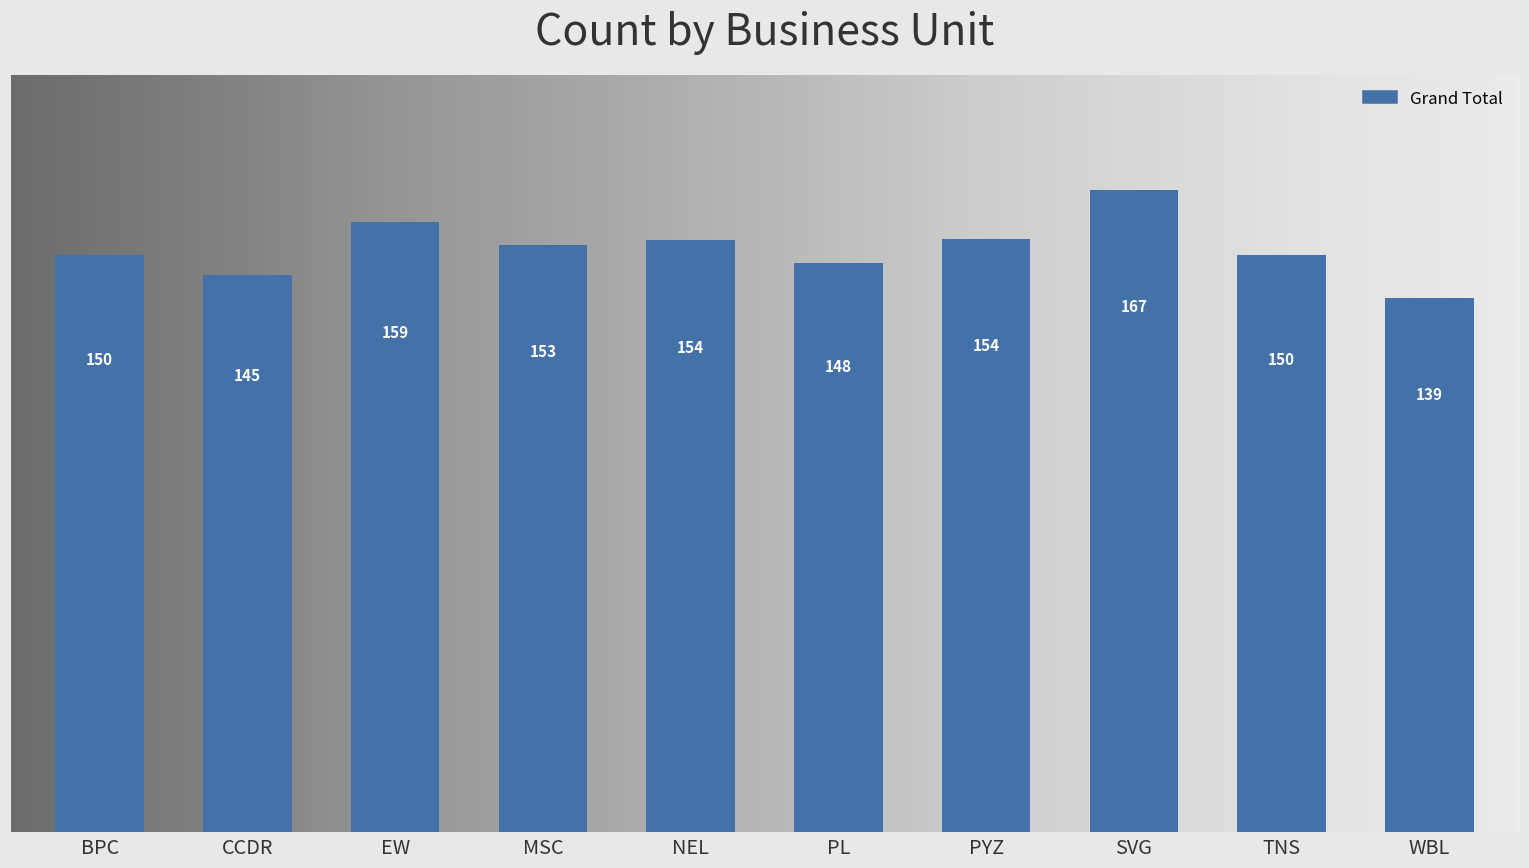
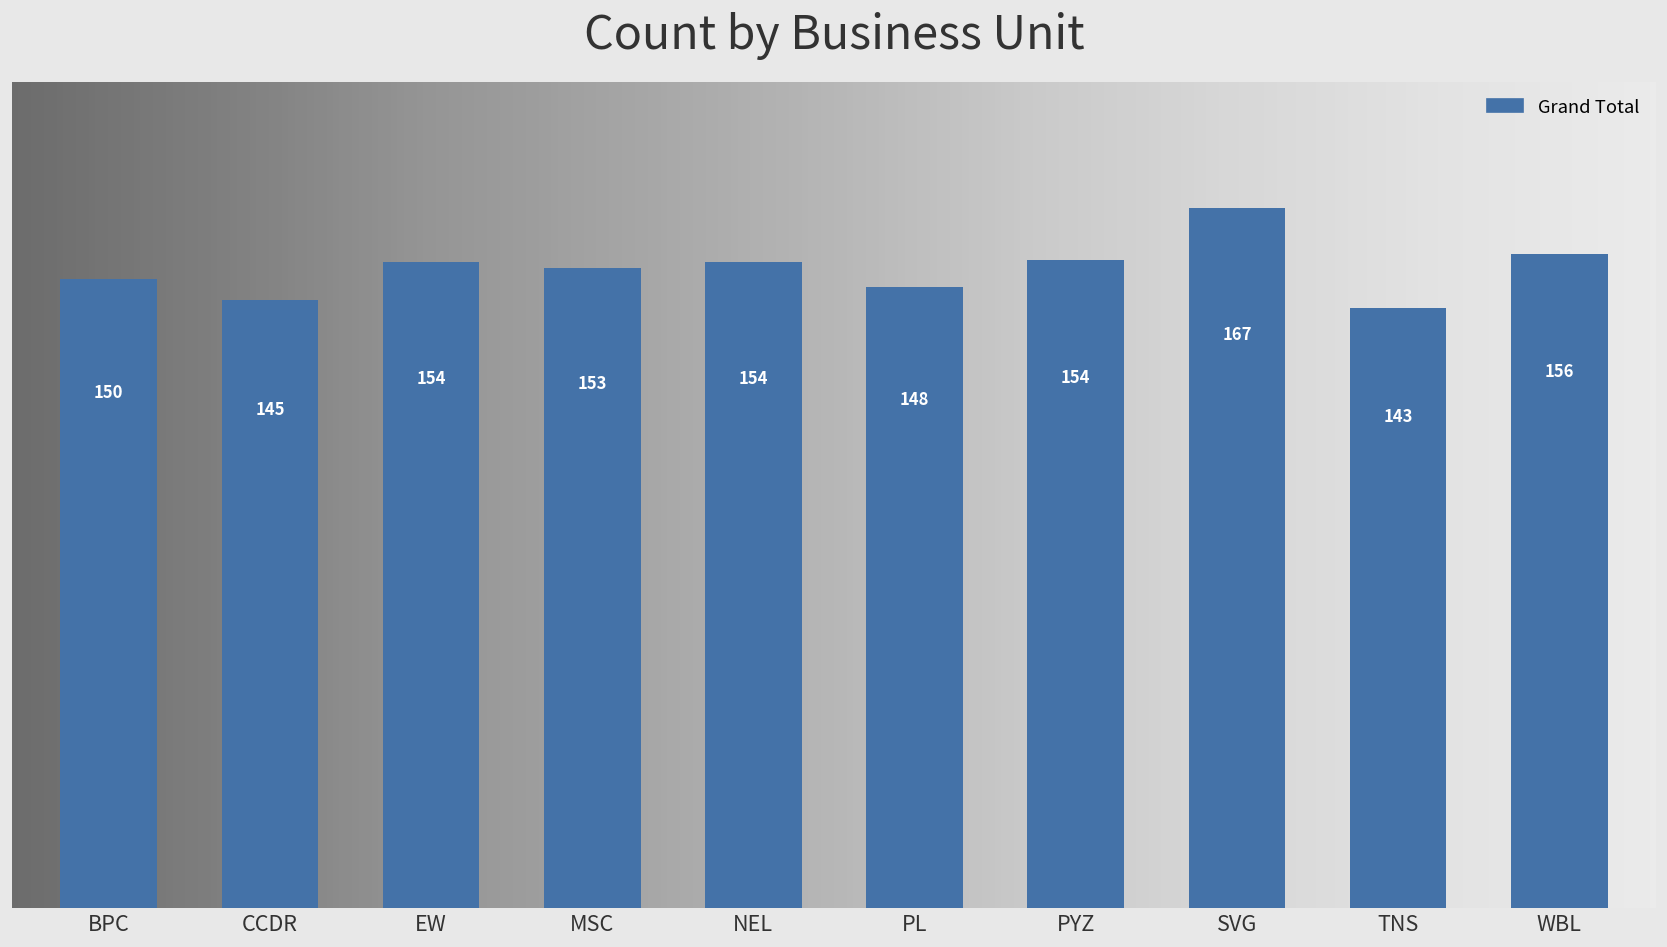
  {
    "BPC": 150,
    "CCDR": 145,
-   "EW": 159,
+   "EW": 154,
    "MSC": 153,
    "NEL": 154,
    "PL": 148,
    "PYZ": 154,
    "SVG": 167,
-   "TNS": 150,
-   "WBL": 139
+   "TNS": 143,
+   "WBL": 156
  }
